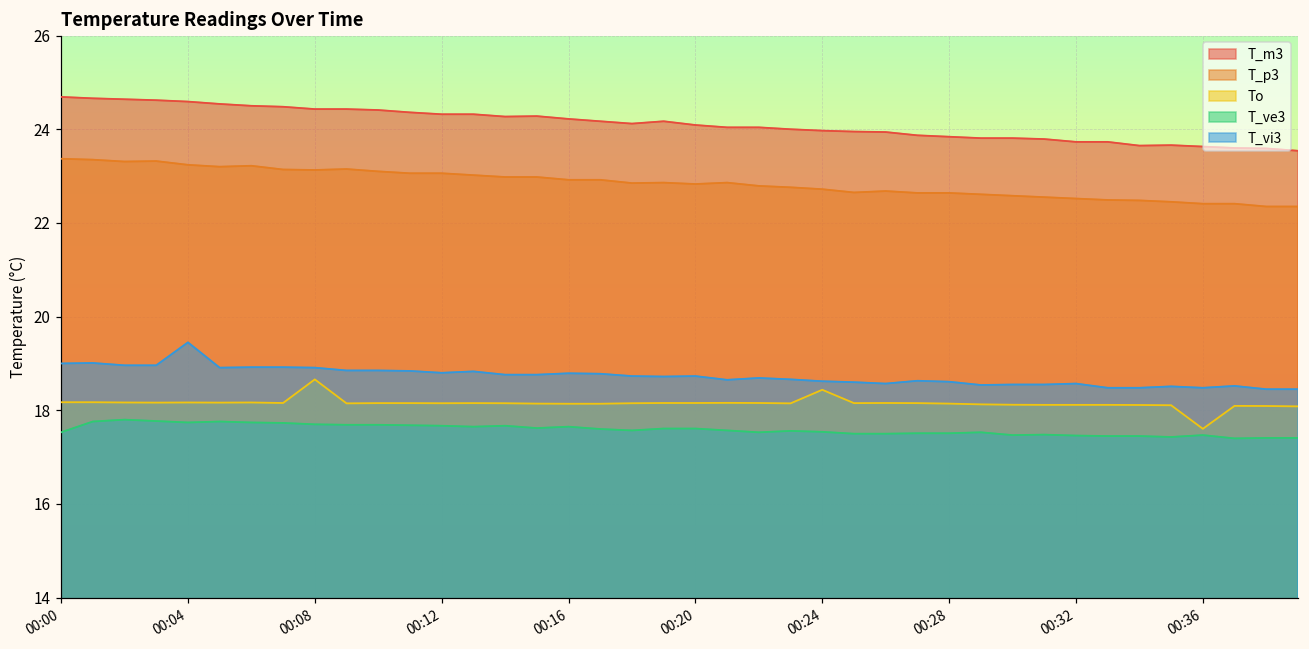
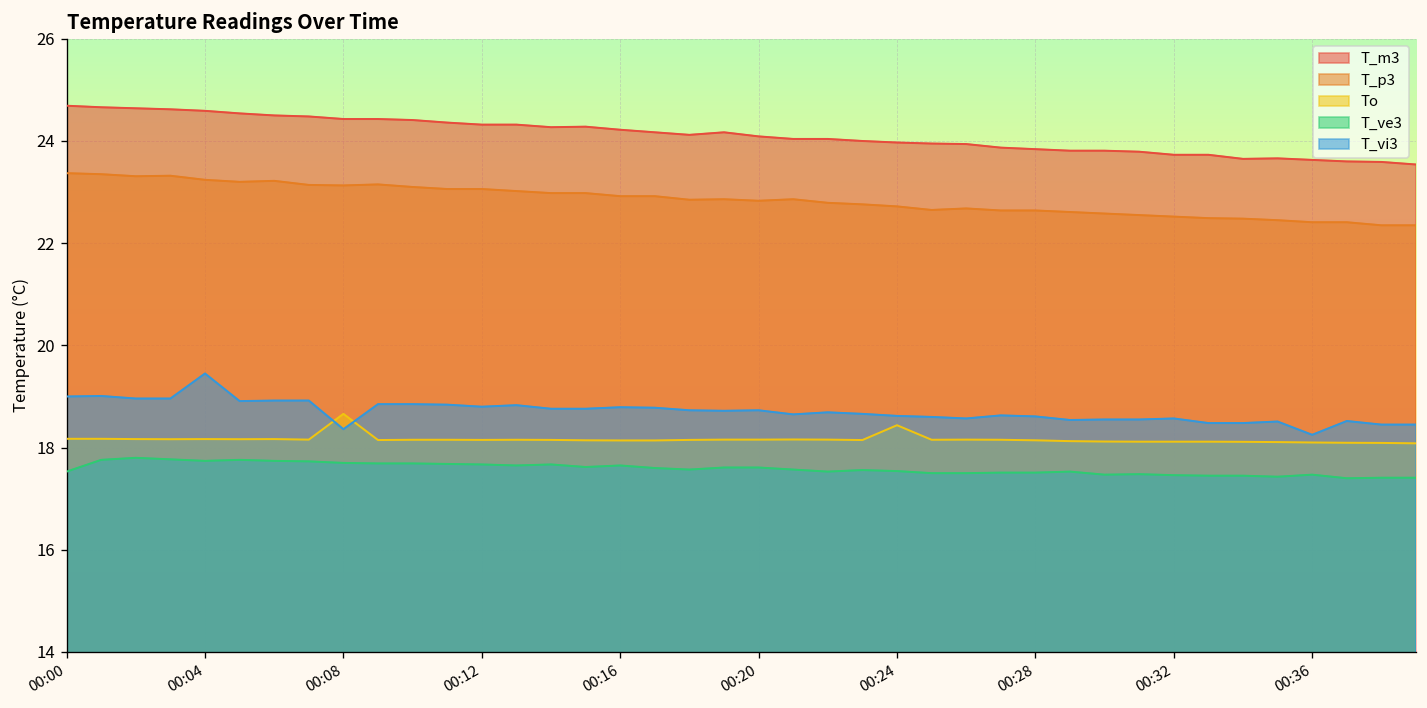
  {
    "To": {
      "00:00": 18.2,
      "00:04": 18.2,
      "00:08": 18.7,
      "00:12": 18.2,
      "00:16": 18.1,
      "00:20": 18.2,
      "00:24": 18.4,
      "00:28": 18.1,
      "00:32": 18.1,
-     "00:36": 17.6
+     "00:36": 18.1
    },
    "T_ve3": {
      "00:00": 17.5,
      "00:04": 17.7,
      "00:08": 17.7,
      "00:12": 17.7,
      "00:16": 17.7,
      "00:20": 17.6,
      "00:24": 17.5,
      "00:28": 17.5,
      "00:32": 17.5,
      "00:36": 17.5
    },
    "T_vi3": {
      "00:00": 19.0,
      "00:04": 19.5,
-     "00:08": 18.9,
+     "00:08": 18.4,
      "00:12": 18.8,
      "00:16": 18.8,
      "00:20": 18.7,
      "00:24": 18.6,
      "00:28": 18.6,
      "00:32": 18.6,
-     "00:36": 18.5
+     "00:36": 18.3
    }
  }
